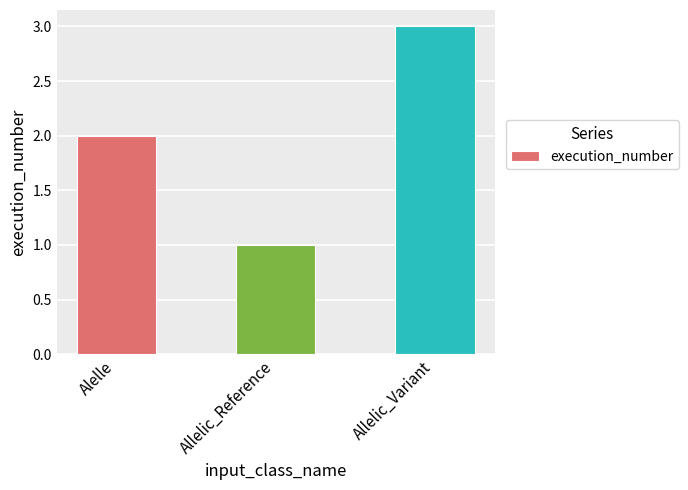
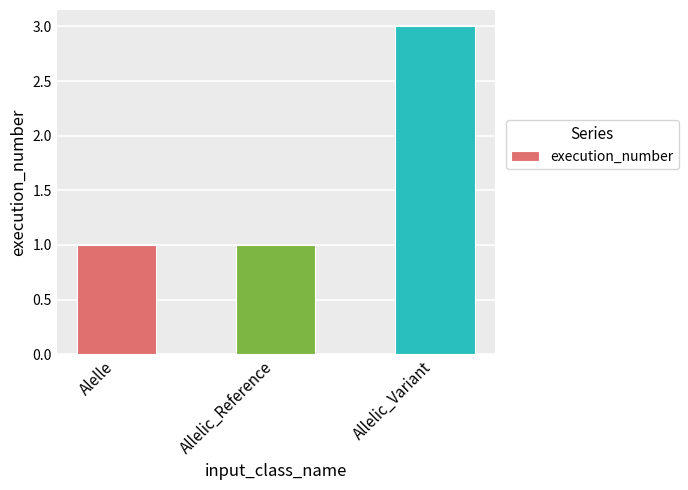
  {
-   "Alelle": 2,
+   "Alelle": 1,
    "Allelic_Reference": 1,
    "Allelic_Variant": 3
  }
